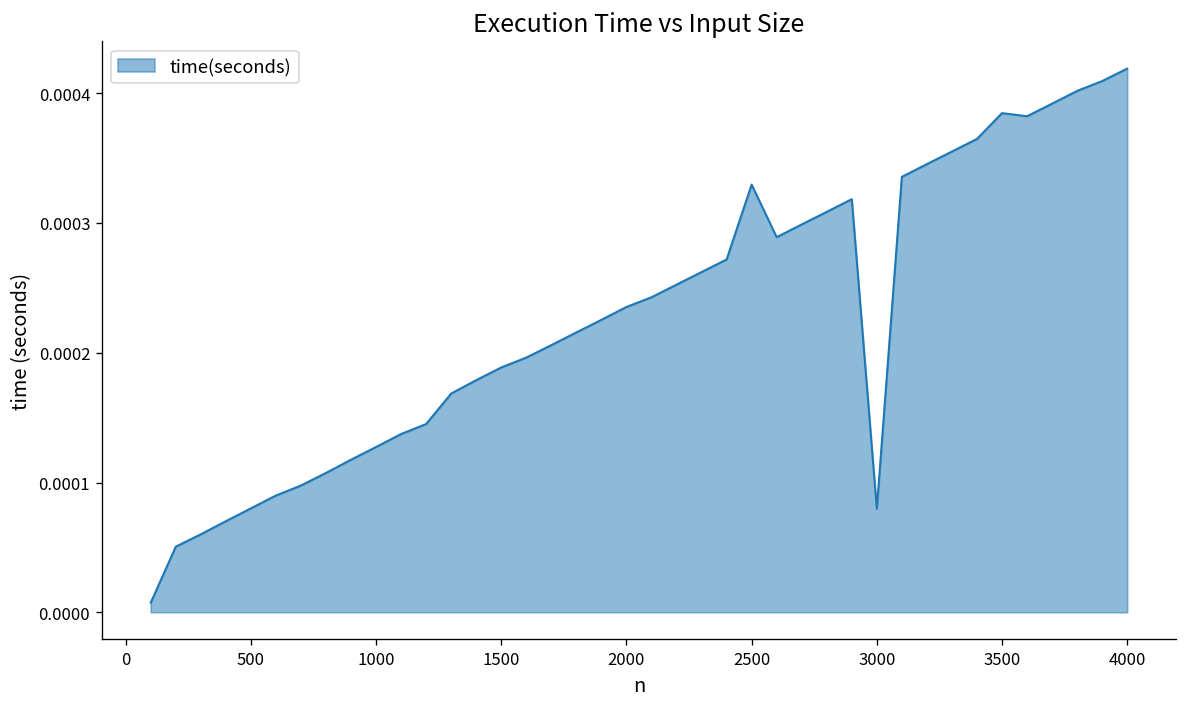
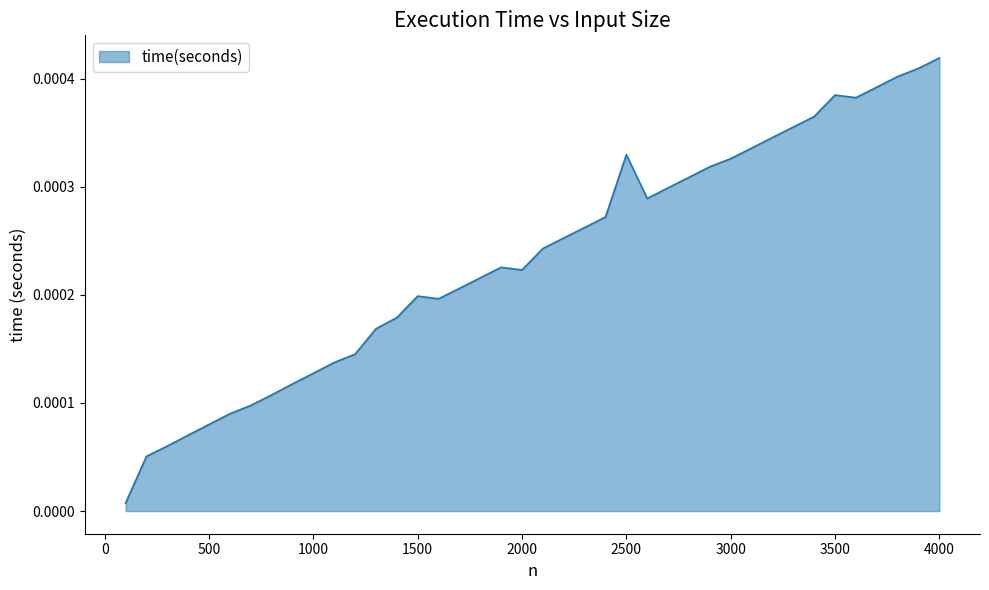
  {
    "500": 0.000080,
    "1000": 0.000127,
-   "1500": 0.000189,
-   "2000": 0.000235,
+   "1500": 0.000199,
+   "2000": 0.000223,
    "2500": 0.000330,
-   "3000": 0.000080,
+   "3000": 0.000326,
    "3500": 0.000385,
    "4000": 0.000419
  }
